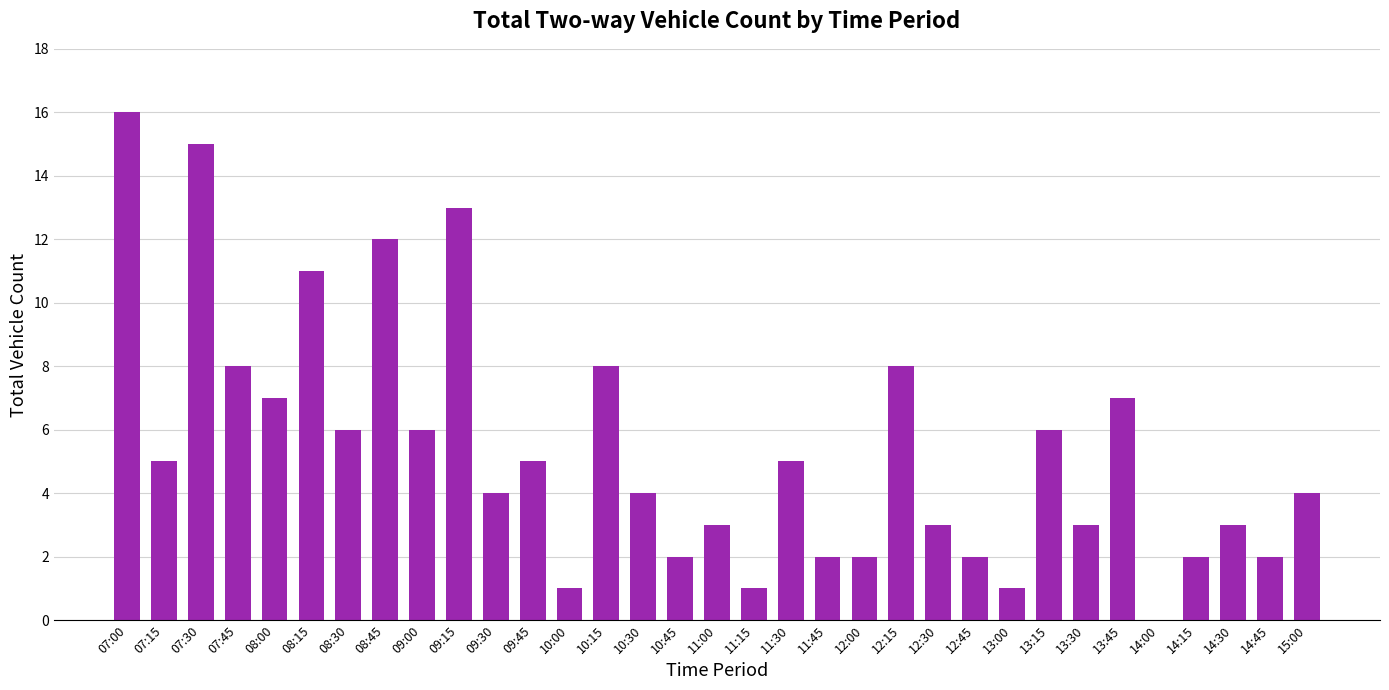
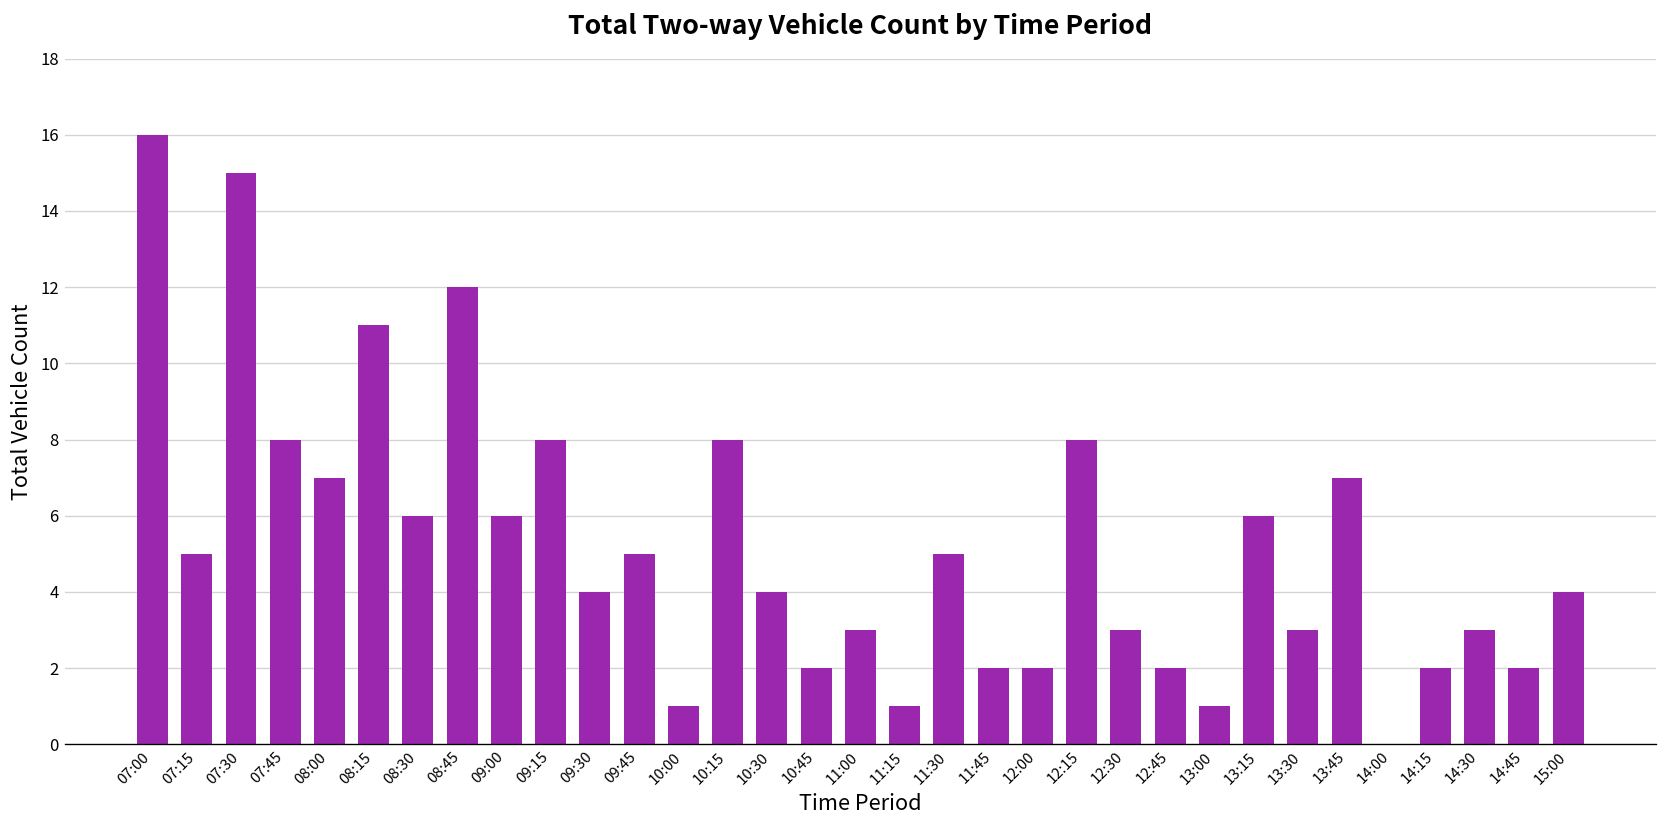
  {
    "07:00": 16,
    "07:15": 5,
    "07:30": 15,
    "07:45": 8,
    "08:00": 7,
    "08:15": 11,
    "08:30": 6,
    "08:45": 12,
    "09:00": 6,
-   "09:15": 13,
+   "09:15": 8,
    "09:30": 4,
    "09:45": 5,
    "10:00": 1,
    "10:15": 8,
    "10:30": 4,
    "10:45": 2,
    "11:00": 3,
    "11:15": 1,
    "11:30": 5,
    "11:45": 2,
    "12:00": 2,
    "12:15": 8,
    "12:30": 3,
    "12:45": 2,
    "13:00": 1,
    "13:15": 6,
    "13:30": 3,
    "13:45": 7,
    "14:00": 0,
    "14:15": 2,
    "14:30": 3,
    "14:45": 2,
    "15:00": 4
  }
